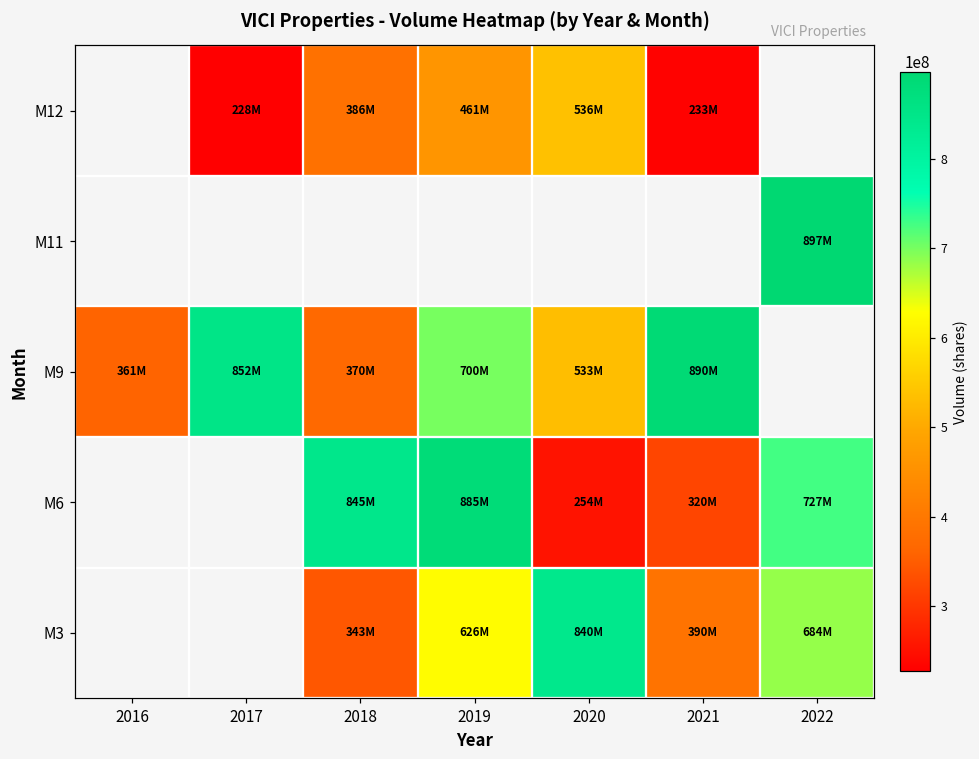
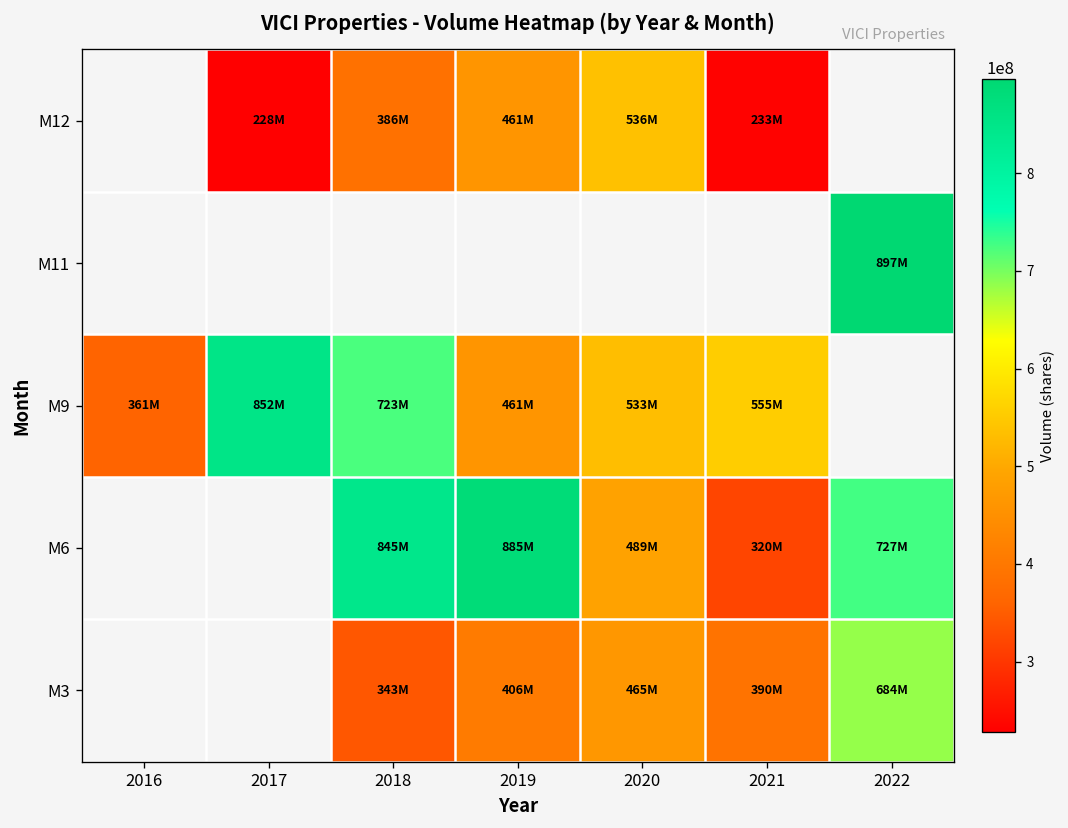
  {
    "M12": {
      "2017": "228M",
      "2018": "386M",
      "2019": "461M",
      "2020": "536M",
      "2021": "233M"
    },
    "M11": {
      "2022": "897M"
    },
    "M9": {
      "2016": "361M",
      "2017": "852M",
-     "2018": "370M",
-     "2019": "700M",
+     "2018": "723M",
+     "2019": "461M",
      "2020": "533M",
-     "2021": "890M"
+     "2021": "555M"
    },
    "M6": {
      "2018": "845M",
      "2019": "885M",
-     "2020": "254M",
+     "2020": "489M",
      "2021": "320M",
      "2022": "727M"
    },
    "M3": {
      "2018": "343M",
-     "2019": "626M",
-     "2020": "840M",
+     "2019": "406M",
+     "2020": "465M",
      "2021": "390M",
      "2022": "684M"
    }
  }
